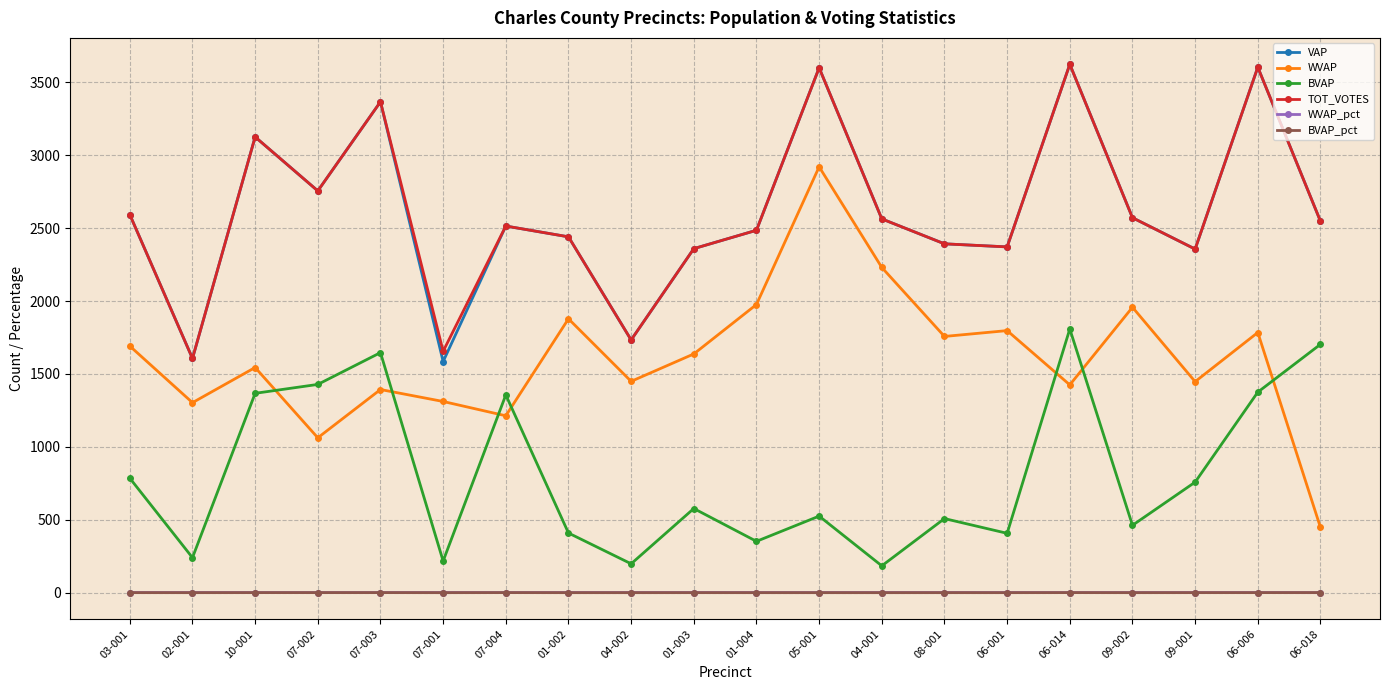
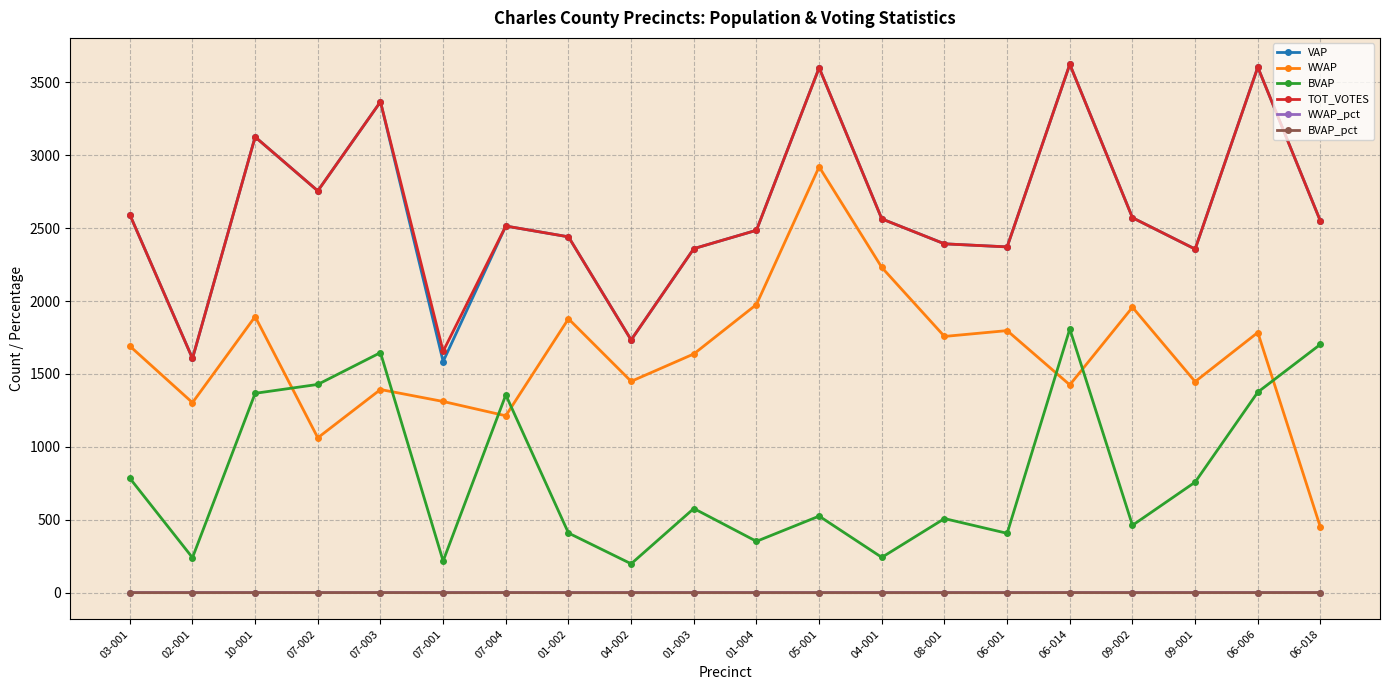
  {
    "VAP": {
      "07-001": 1590
    },
    "WVAP": {
      "03-001": 1690,
      "02-001": 1300,
-     "10-001": 1540,
+     "10-001": 1890,
      "07-002": 1060,
      "07-003": 1390,
      "07-001": 1310,
      "07-004": 1210,
      "01-002": 1880,
      "04-002": 1450,
      "01-003": 1640,
      "01-004": 1980,
      "05-001": 2920,
      "04-001": 2230,
      "08-001": 1760,
      "06-001": 1800,
      "06-014": 1430,
      "09-002": 1960,
      "09-001": 1450,
      "06-006": 1780,
      "06-018": 450
    },
    "BVAP": {
      "03-001": 790,
      "02-001": 240,
      "10-001": 1370,
      "07-002": 1430,
      "07-003": 1650,
      "07-001": 220,
      "07-004": 1360,
      "01-002": 410,
      "04-002": 200,
      "01-003": 580,
      "01-004": 350,
      "05-001": 530,
-     "04-001": 180,
+     "04-001": 240,
      "08-001": 510,
      "06-001": 410,
      "06-014": 1810,
      "09-002": 460,
      "09-001": 760,
      "06-006": 1380,
      "06-018": 1700
    },
    "TOT_VOTES": {
      "07-001": 1660
    }
  }
